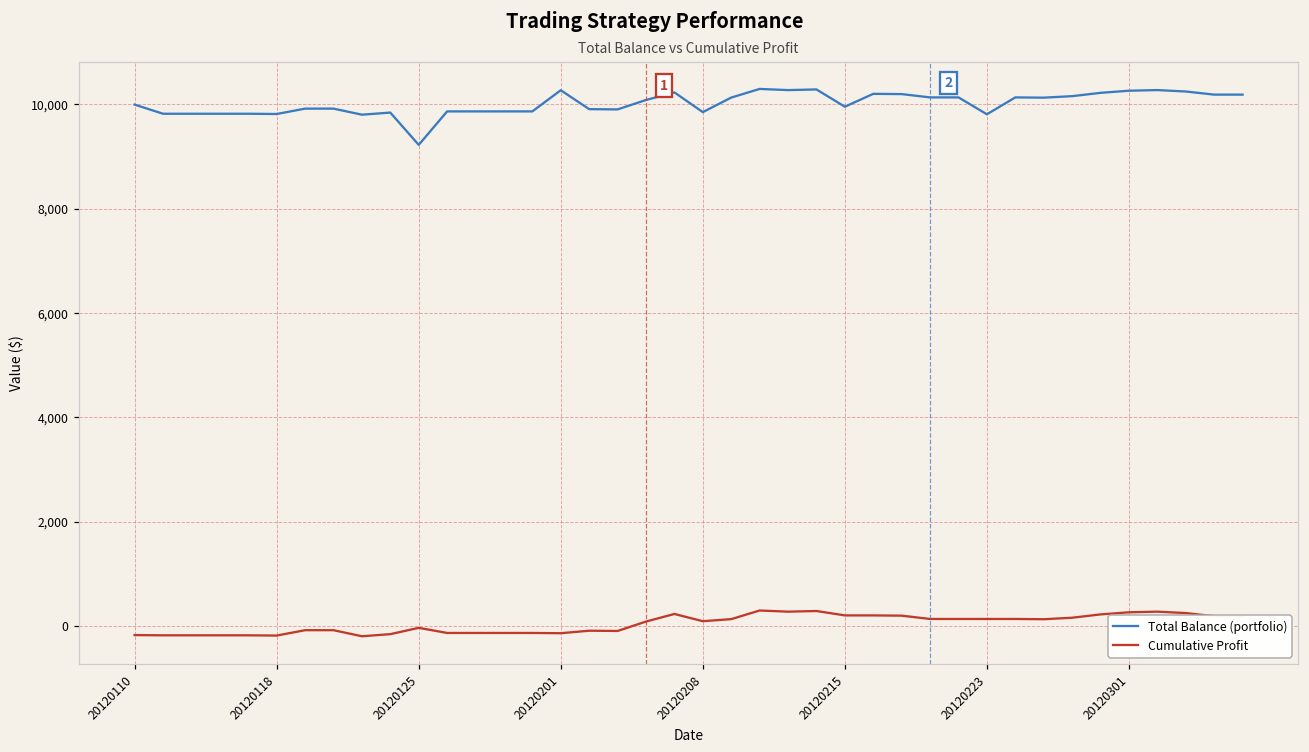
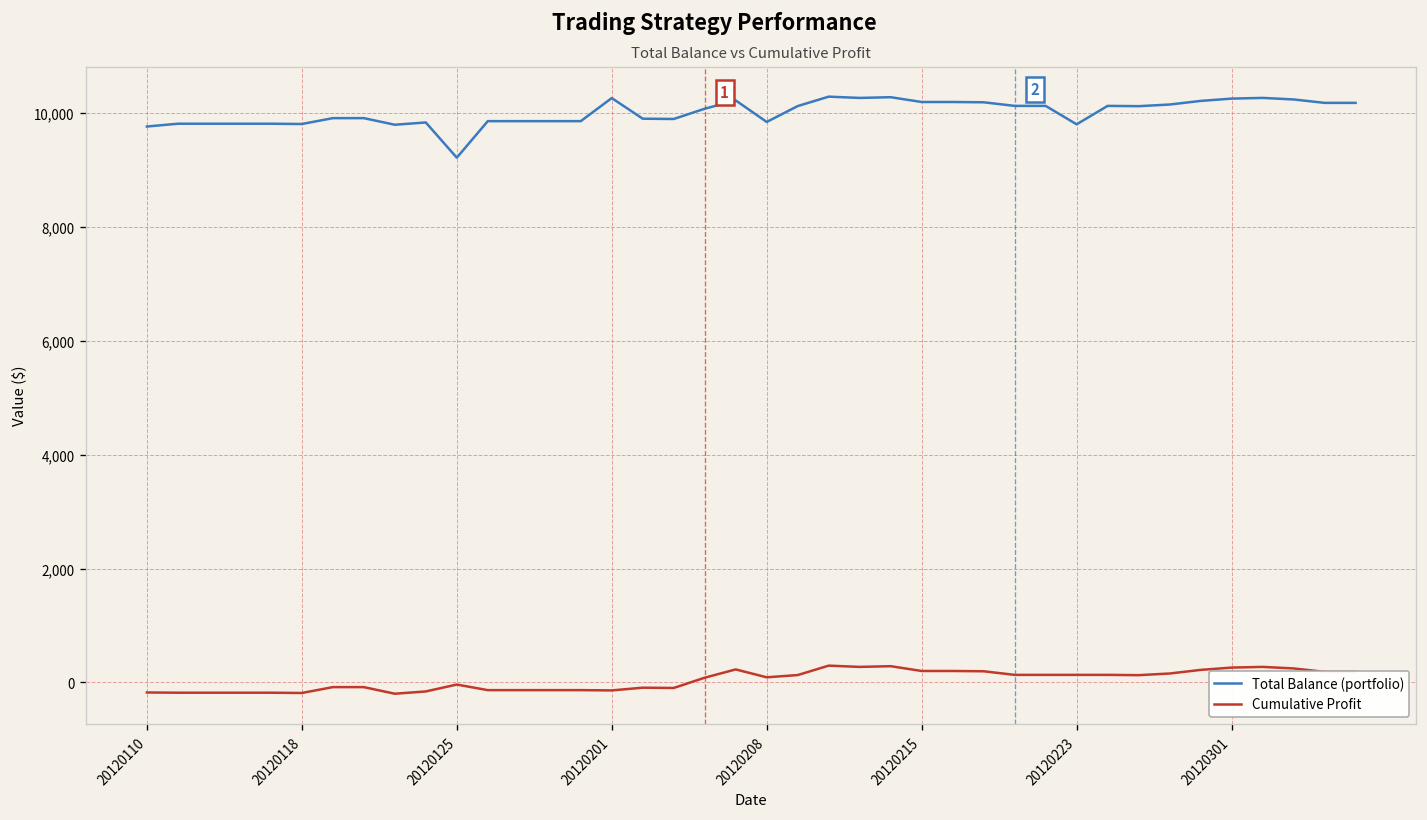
  {
    "Total Balance (portfolio)": {
-     "20120110": "10,000",
+     "20120110": "9,800",
      "20120118": "9,800",
      "20120125": "9,200",
      "20120201": "10,300",
      "20120208": "9,900",
-     "20120215": "10,000",
+     "20120215": "10,200",
      "20120223": "9,800",
      "20120301": "10,300"
    },
    "Cumulative Profit": {
      "20120110": "-200",
      "20120118": "-200",
      "20120125": "0",
      "20120201": "-100",
      "20120208": "100",
      "20120215": "200",
      "20120223": "100",
      "20120301": "300"
    }
  }
